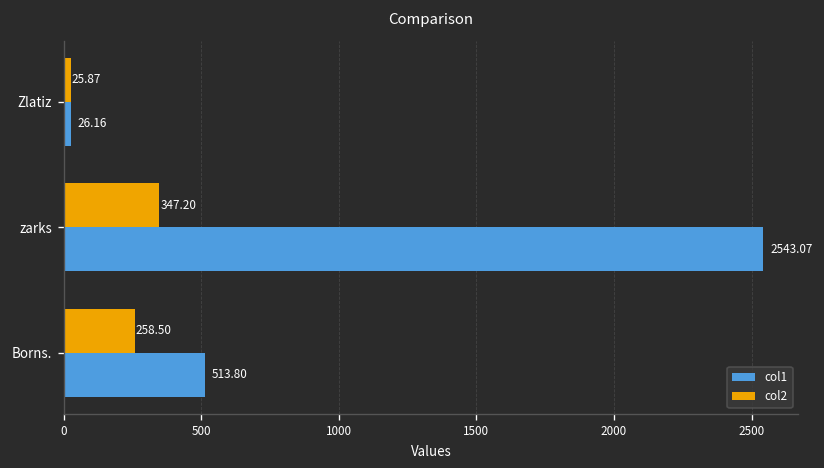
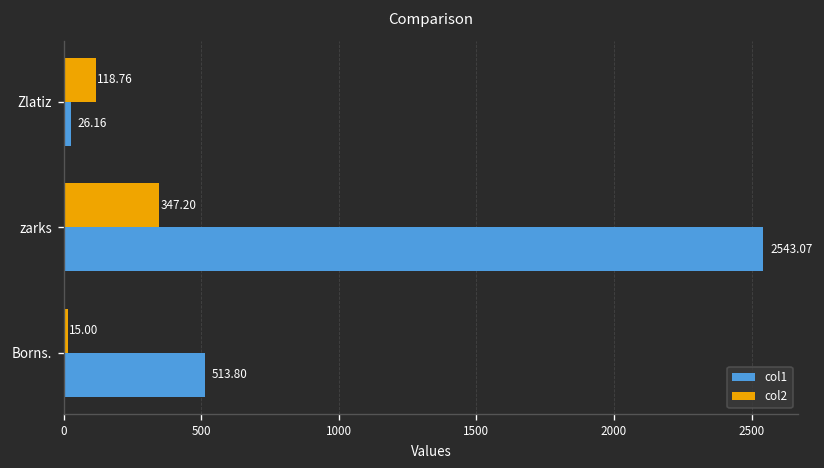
  {
    "col1": {
      "Zlatiz": 26.16,
      "zarks": 2543.07,
      "Borns.": 513.80
    },
    "col2": {
-     "Zlatiz": 25.87,
+     "Zlatiz": 118.76,
      "zarks": 347.20,
-     "Borns.": 258.50
+     "Borns.": 15.00
    }
  }
